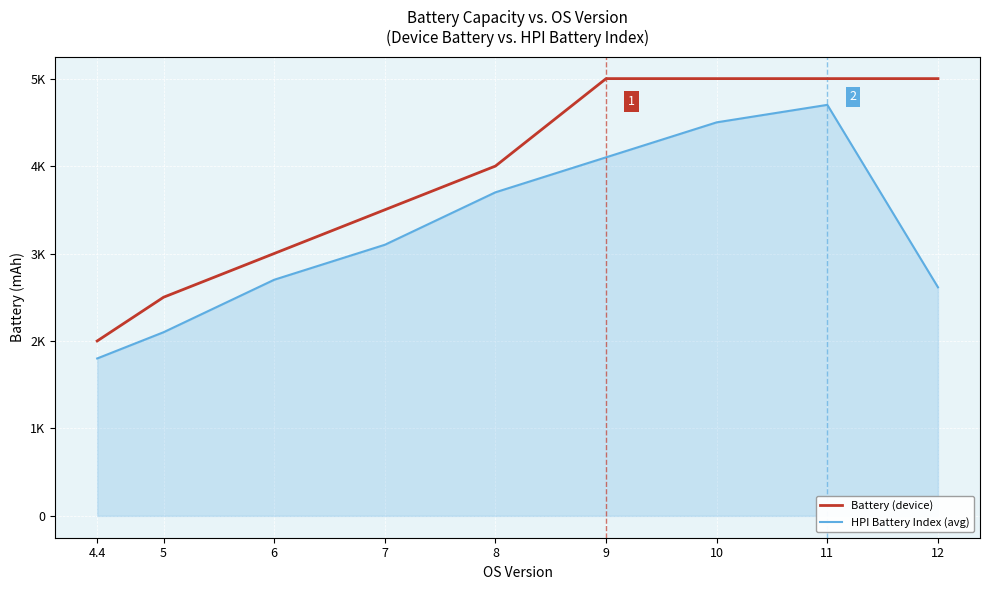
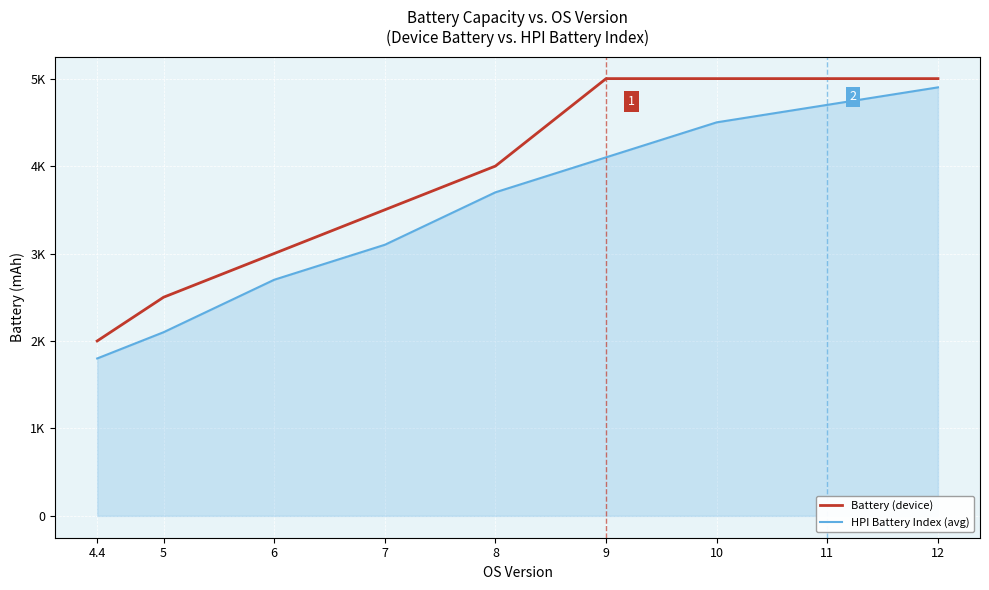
  {
    "Battery (device)": {
      "4.4": 2000,
      "5": 2500,
      "6": 3000,
      "7": 3500,
      "8": 4000,
      "9": 5000,
      "10": 5000,
      "11": 5000,
      "12": 5000
    },
    "HPI Battery Index (avg)": {
      "4.4": 1800,
      "5": 2100,
      "6": 2700,
      "7": 3100,
      "8": 3700,
      "9": 4100,
      "10": 4500,
-     "12": 2600
+     "12": 4900
    }
  }
